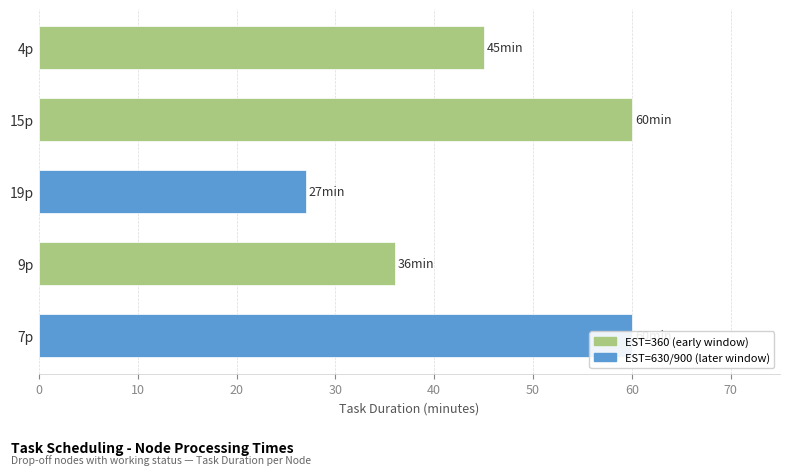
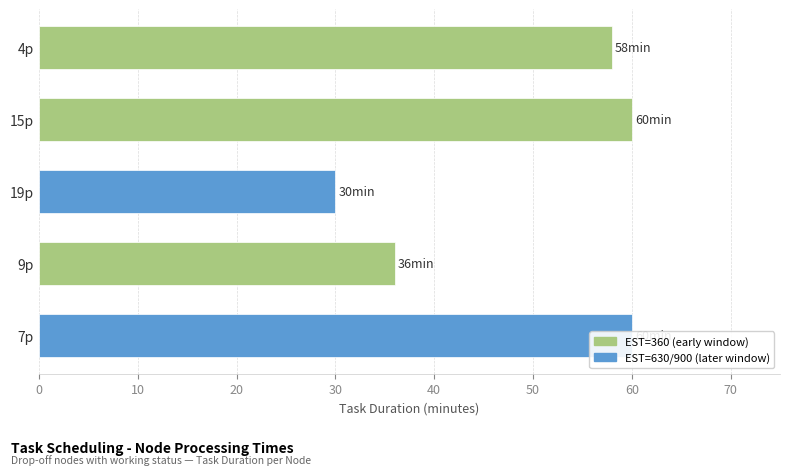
  {
-   "4p": 45,
+   "4p": 58,
    "15p": 60,
-   "19p": 27,
+   "19p": 30,
    "9p": 36
  }
